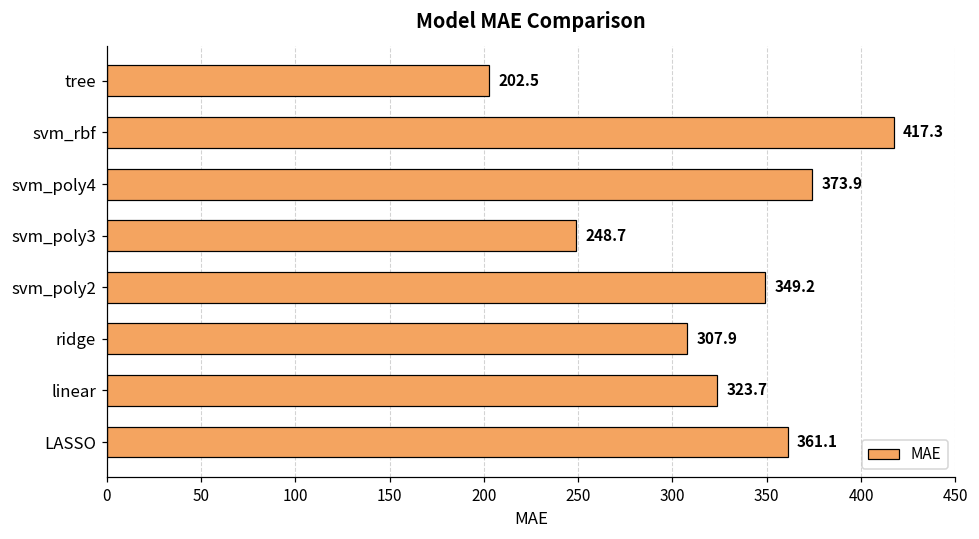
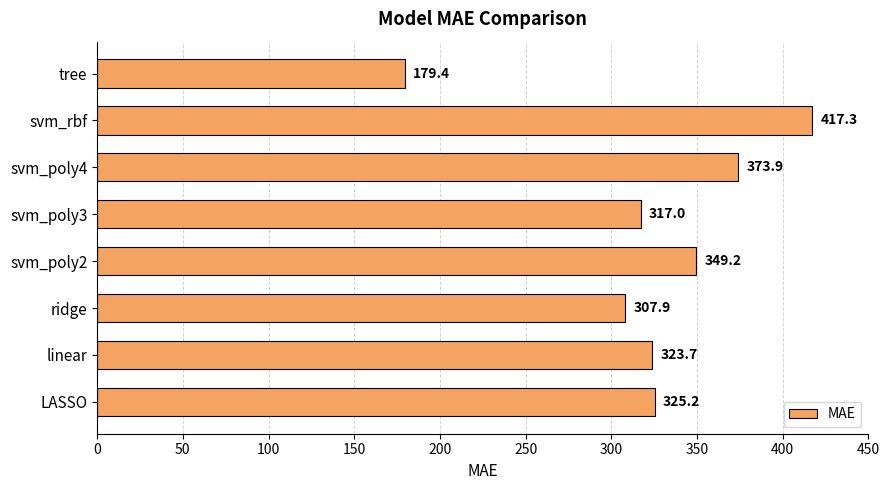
  {
-   "tree": 202.5,
+   "tree": 179.4,
    "svm_rbf": 417.3,
    "svm_poly4": 373.9,
-   "svm_poly3": 248.7,
+   "svm_poly3": 317.0,
    "svm_poly2": 349.2,
    "ridge": 307.9,
    "linear": 323.7,
-   "LASSO": 361.1
+   "LASSO": 325.2
  }
